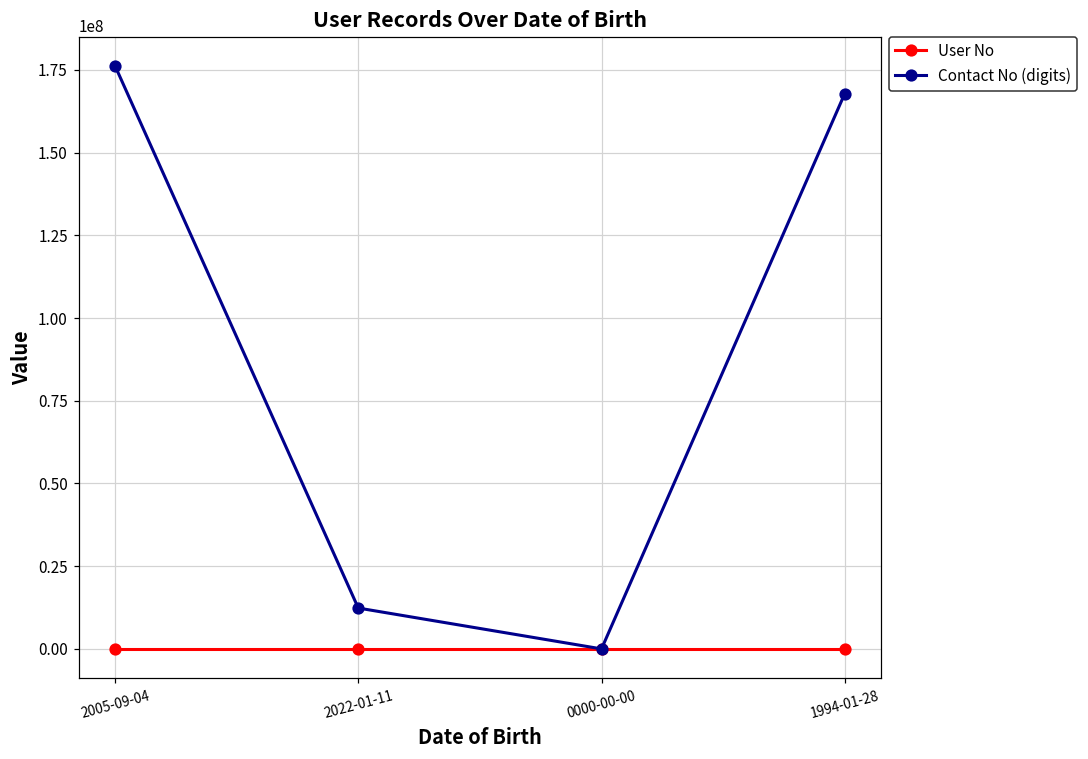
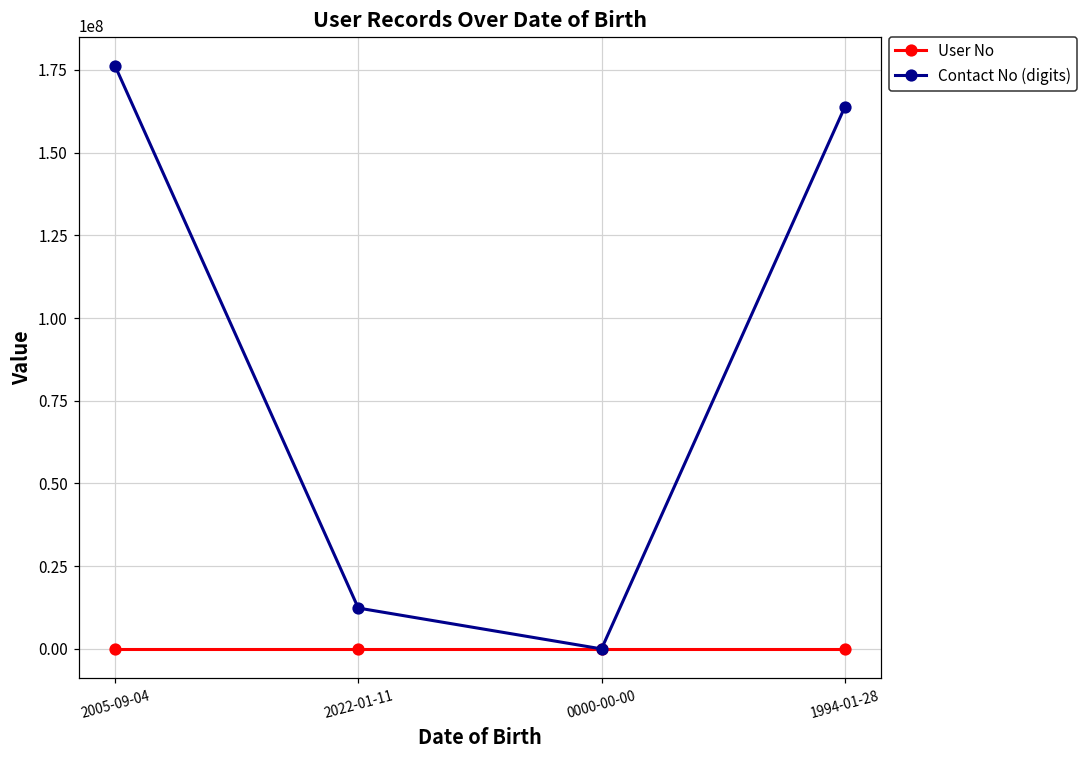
  {
    "User No": {
      "2005-09-04": 0,
      "2022-01-11": 0,
      "1994-01-28": 0
    },
    "Contact No (digits)": {
      "2005-09-04": 176000000,
      "2022-01-11": 12000000,
-     "1994-01-28": 168000000
+     "1994-01-28": 164000000
    }
  }
